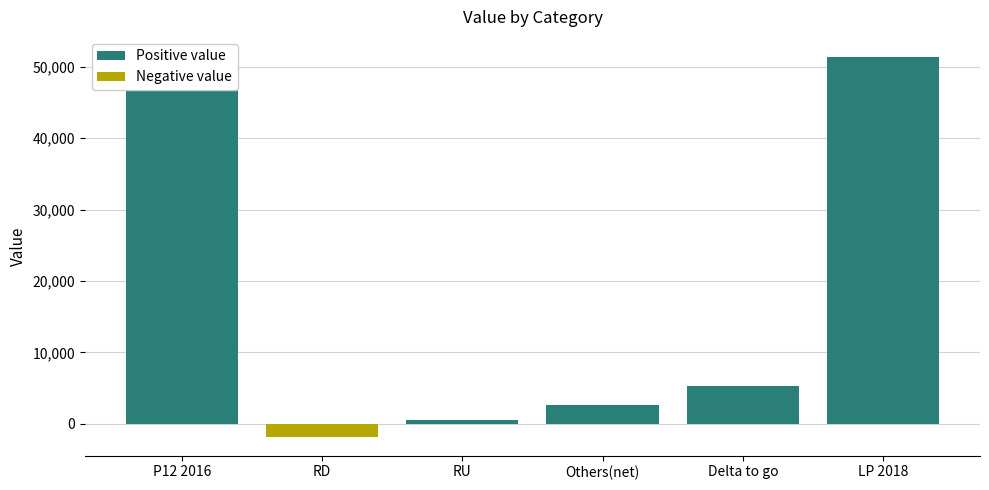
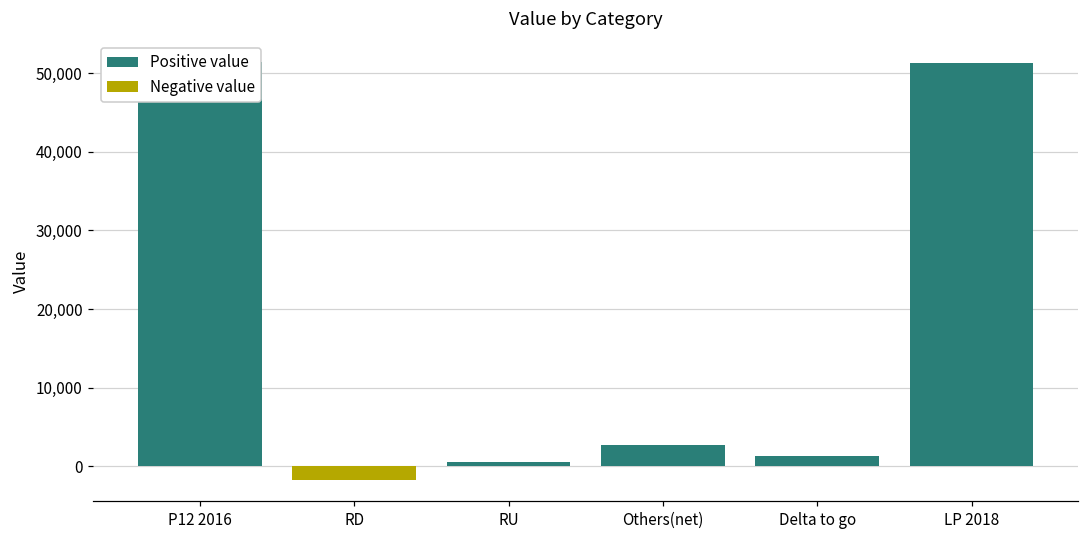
  {
    "Positive value": {
      "RD": "0",
      "RU": "1,000",
      "Others(net)": "3,000",
-     "Delta to go": "5,000",
+     "Delta to go": "1,000",
      "LP 2018": "51,000"
    },
    "Negative value": {
      "P12 2016": "0",
      "RD": "-2,000",
      "RU": "0",
      "Others(net)": "0",
      "Delta to go": "0",
      "LP 2018": "0"
    }
  }
